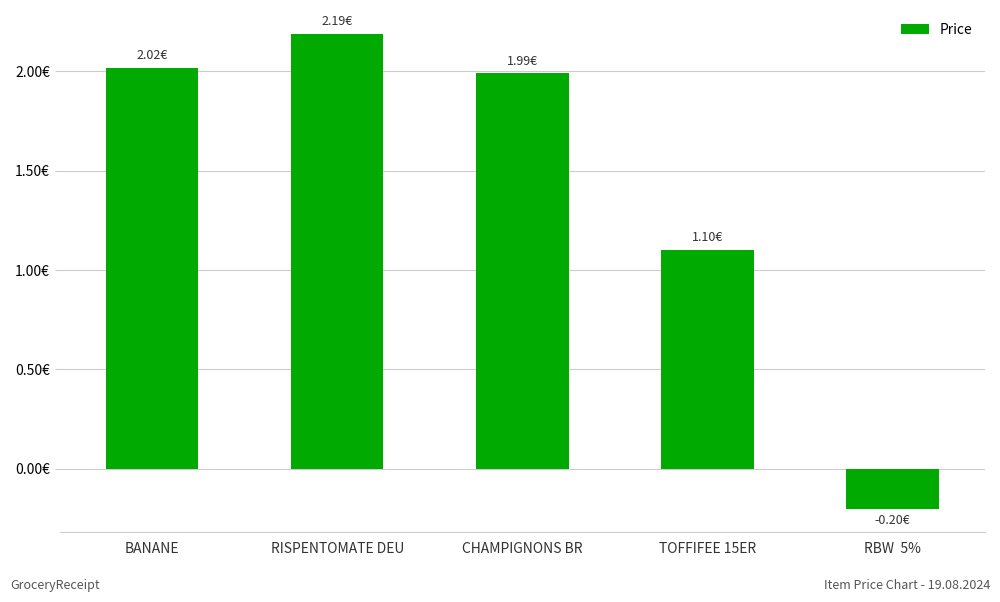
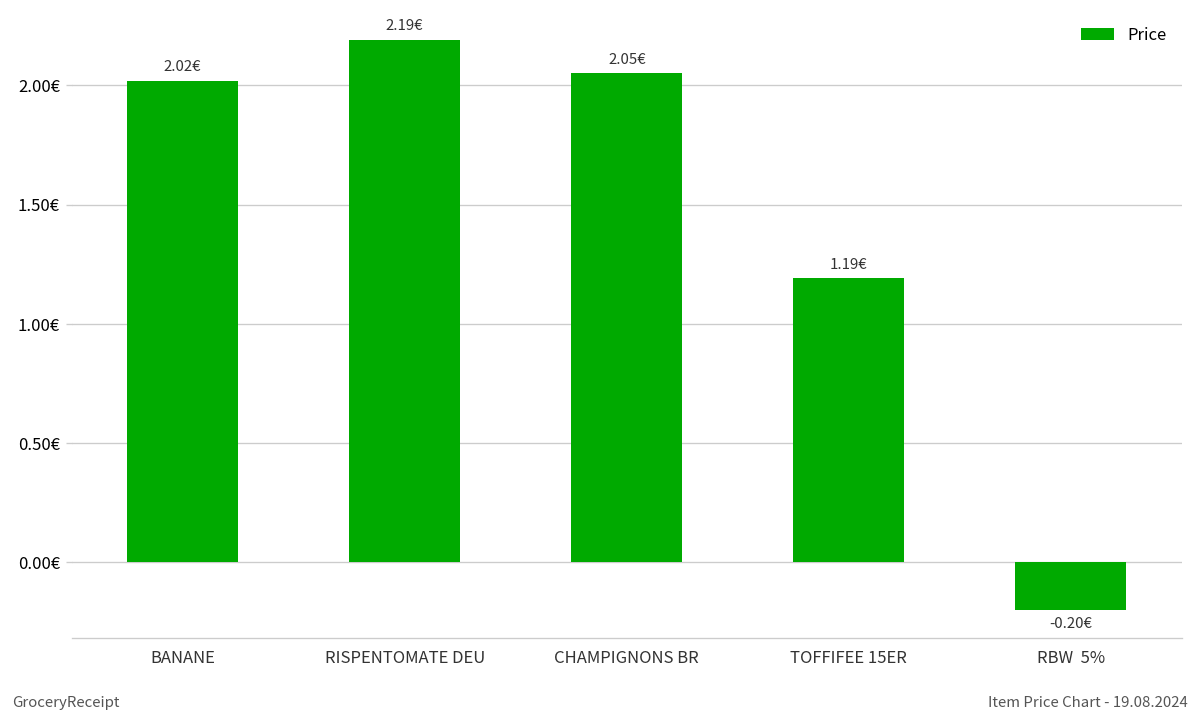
  {
    "BANANE": "2.02€",
    "RISPENTOMATE DEU": "2.19€",
-   "CHAMPIGNONS BR": "1.99€",
-   "TOFFIFEE 15ER": "1.10€",
+   "CHAMPIGNONS BR": "2.05€",
+   "TOFFIFEE 15ER": "1.19€",
    "RBW 5%": "-0.20€"
  }
